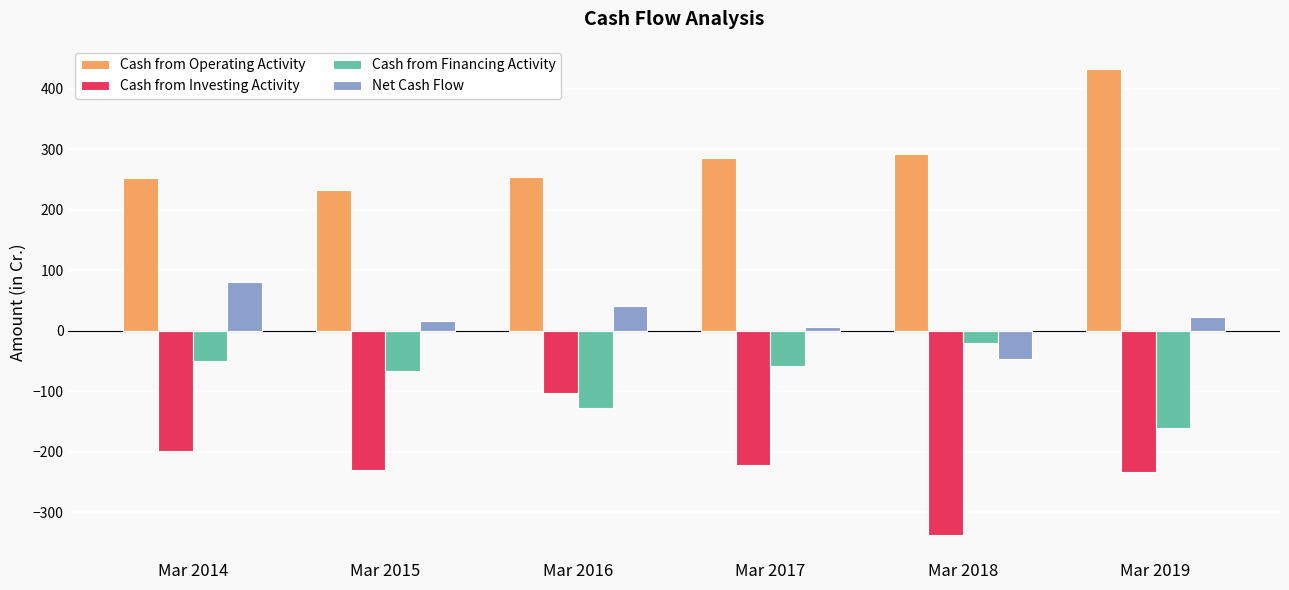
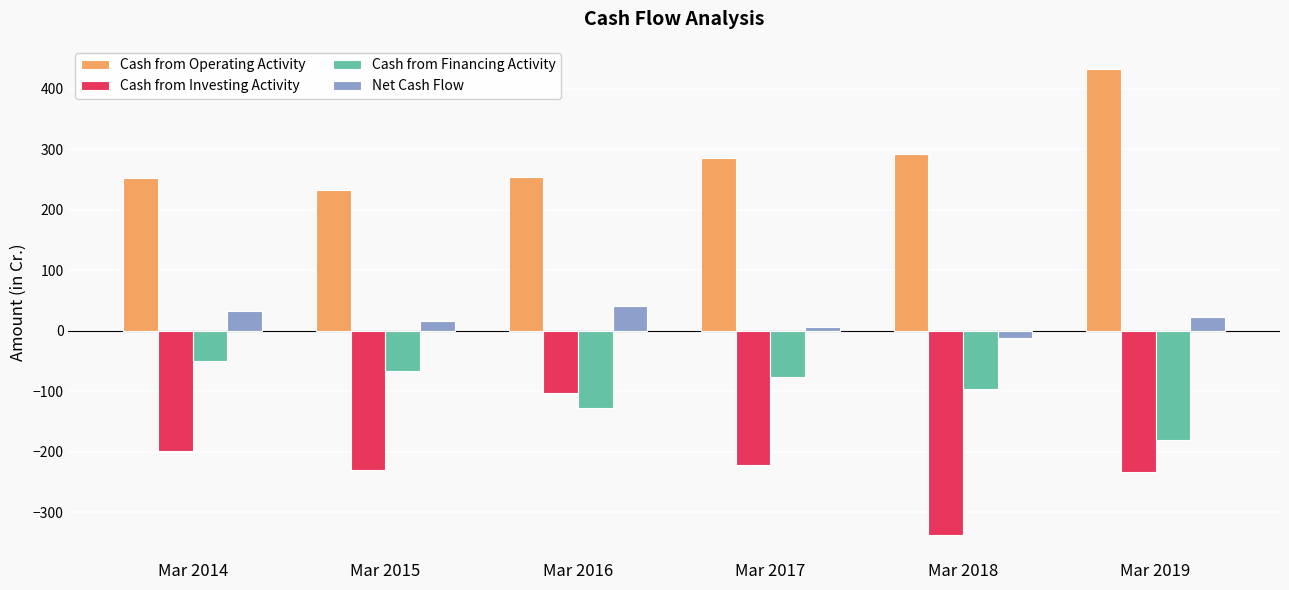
  {
    "Cash from Operating Activity": {
      "Mar 2014": 250,
      "Mar 2015": 230,
      "Mar 2016": 250,
      "Mar 2017": 290,
      "Mar 2018": 290,
      "Mar 2019": 430
    },
    "Cash from Investing Activity": {
      "Mar 2014": -200,
      "Mar 2015": -230,
      "Mar 2016": -100,
      "Mar 2017": -220,
      "Mar 2018": -340,
      "Mar 2019": -230
    },
    "Cash from Financing Activity": {
      "Mar 2014": -50,
      "Mar 2015": -70,
      "Mar 2016": -130,
-     "Mar 2017": -60,
-     "Mar 2018": -20,
-     "Mar 2019": -160
+     "Mar 2017": -80,
+     "Mar 2018": -100,
+     "Mar 2019": -180
    },
    "Net Cash Flow": {
-     "Mar 2014": 80,
+     "Mar 2014": 30,
      "Mar 2015": 20,
      "Mar 2016": 40,
      "Mar 2017": 10,
-     "Mar 2018": -50,
+     "Mar 2018": -10,
      "Mar 2019": 20
    }
  }
